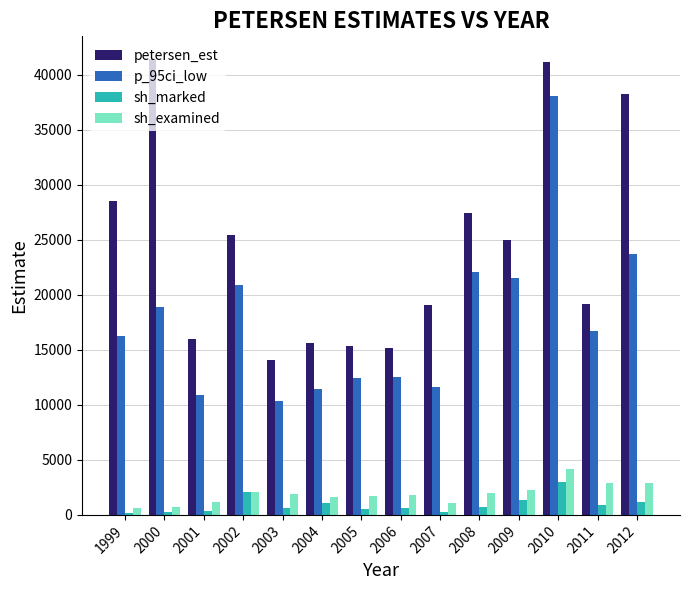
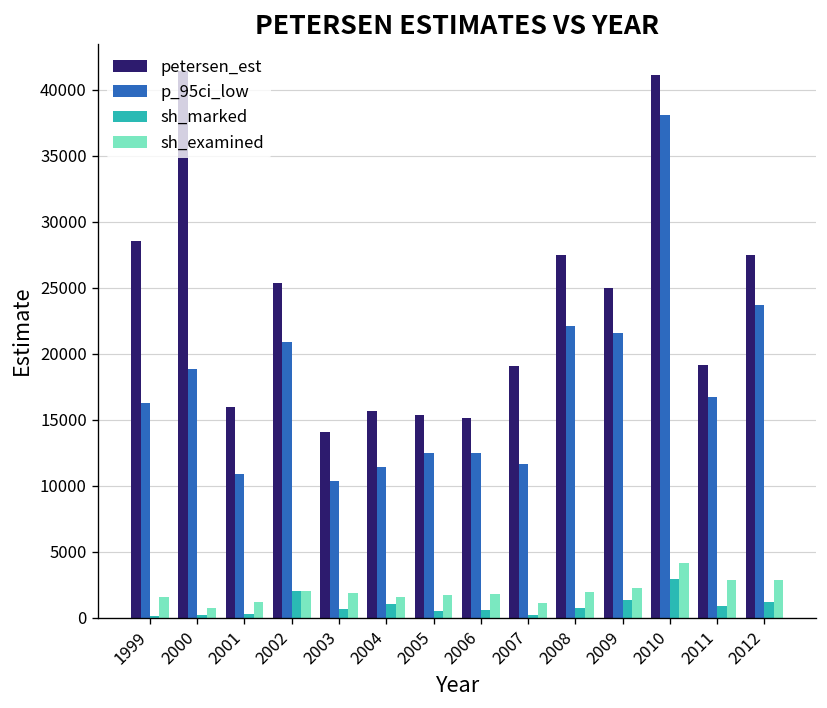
  {
    "petersen_est": {
      "1999": 28500,
      "2001": 15900,
      "2002": 25400,
      "2003": 14000,
      "2004": 15700,
      "2005": 15300,
      "2006": 15100,
      "2007": 19100,
      "2008": 27500,
      "2009": 25000,
      "2010": 41100,
      "2011": 19100,
-     "2012": 38200
+     "2012": 27500
    },
    "p_95ci_low": {
      "1999": 16300,
      "2000": 18900,
      "2001": 10900,
      "2002": 20900,
      "2003": 10400,
      "2004": 11400,
      "2005": 12500,
      "2006": 12500,
      "2007": 11600,
      "2008": 22100,
      "2009": 21600,
      "2010": 38100,
      "2011": 16700,
      "2012": 23700
    },
    "sh_marked": {
      "2001": 300,
      "2002": 2100,
      "2003": 700,
      "2004": 1100,
      "2005": 500,
      "2006": 600,
      "2008": 800,
      "2009": 1400,
      "2010": 2900,
      "2011": 900,
      "2012": 1200
    },
    "sh_examined": {
-     "1999": 600,
+     "1999": 1600,
      "2000": 700,
      "2001": 1200,
      "2002": 2100,
      "2003": 1900,
      "2004": 1600,
      "2005": 1700,
      "2006": 1800,
      "2007": 1100,
      "2008": 2000,
      "2009": 2300,
      "2010": 4100,
      "2011": 2900,
      "2012": 2900
    }
  }
